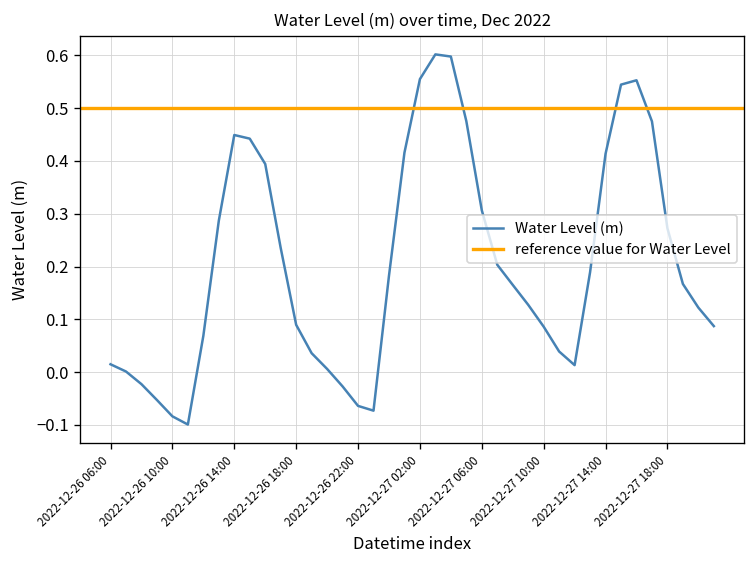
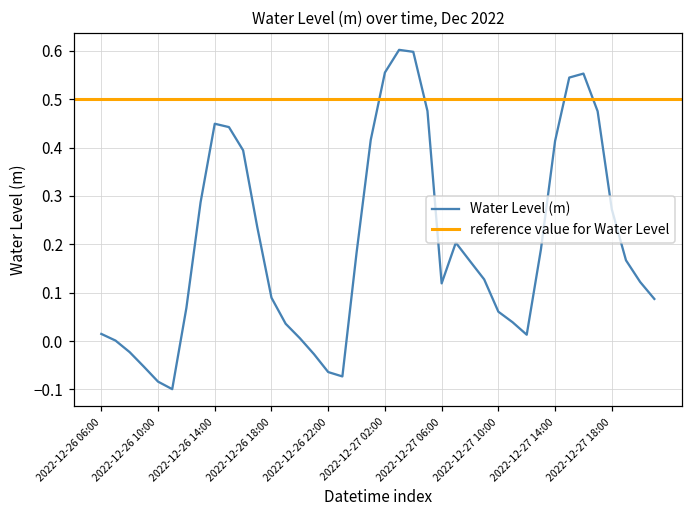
  {
    "2022-12-26 06:00": 0.01,
    "2022-12-26 10:00": -0.08,
    "2022-12-26 14:00": 0.45,
    "2022-12-26 18:00": 0.09,
    "2022-12-26 22:00": -0.06,
    "2022-12-27 02:00": 0.56,
-   "2022-12-27 06:00": 0.31,
-   "2022-12-27 10:00": 0.09,
+   "2022-12-27 06:00": 0.12,
+   "2022-12-27 10:00": 0.06,
    "2022-12-27 14:00": 0.41
  }
